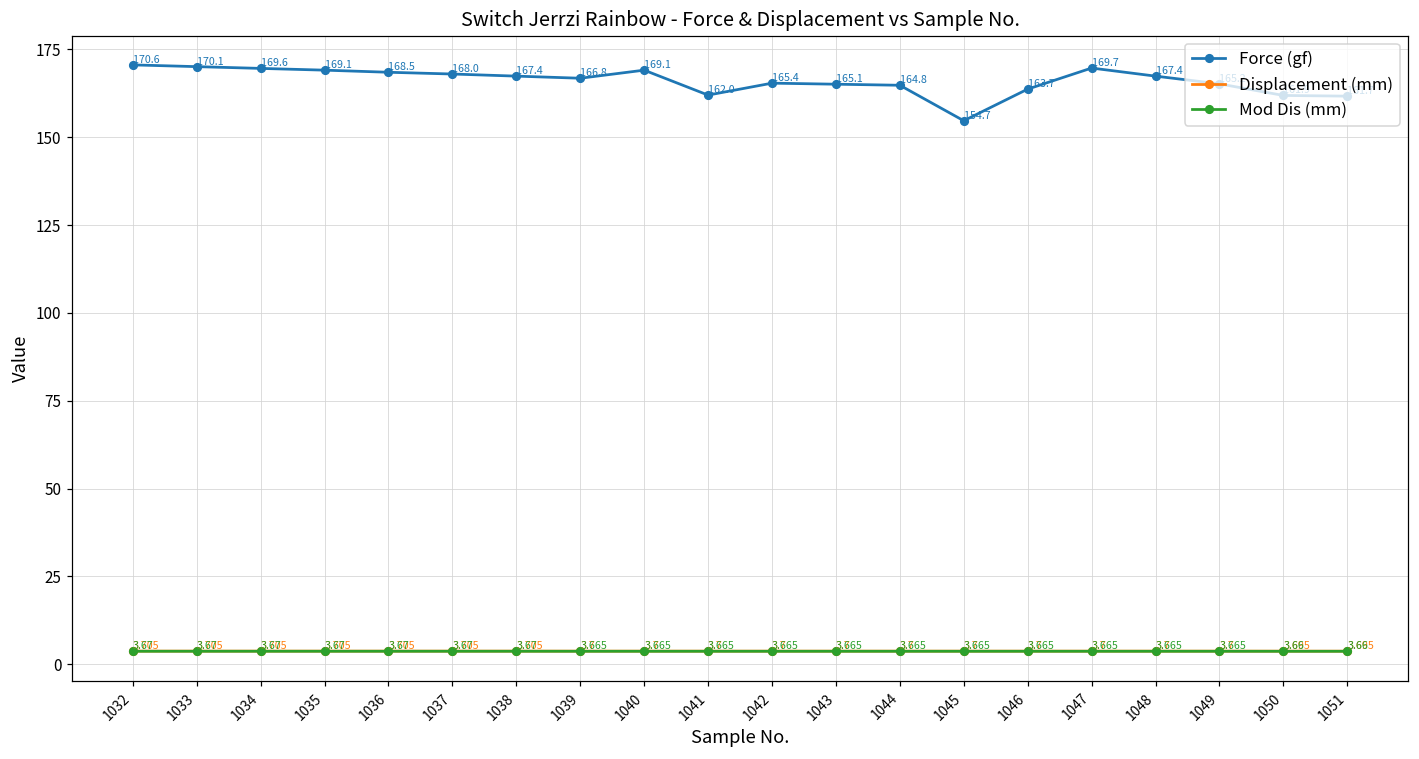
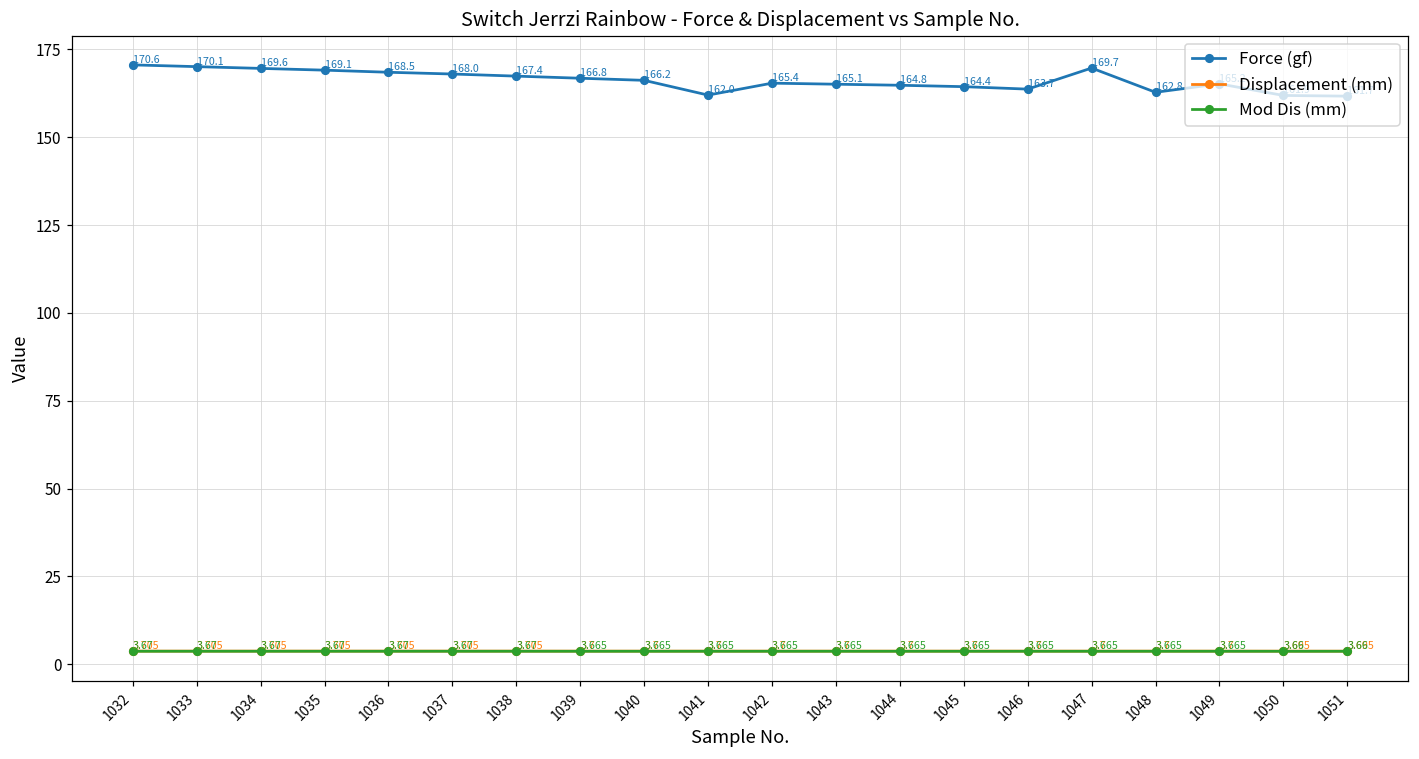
  {
    "Force (gf)": {
      "1032": 170.6,
      "1033": 170.1,
      "1034": 169.6,
      "1035": 169.1,
      "1036": 168.5,
      "1037": 168.0,
      "1038": 167.4,
      "1039": 166.8,
-     "1040": 169.1,
+     "1040": 166.2,
      "1041": 162.0,
      "1042": 165.4,
      "1043": 165.1,
      "1044": 164.8,
-     "1045": 154.7,
+     "1045": 164.4,
      "1046": 163.7,
      "1047": 169.7,
-     "1048": 167.4
+     "1048": 162.8
    }
  }
